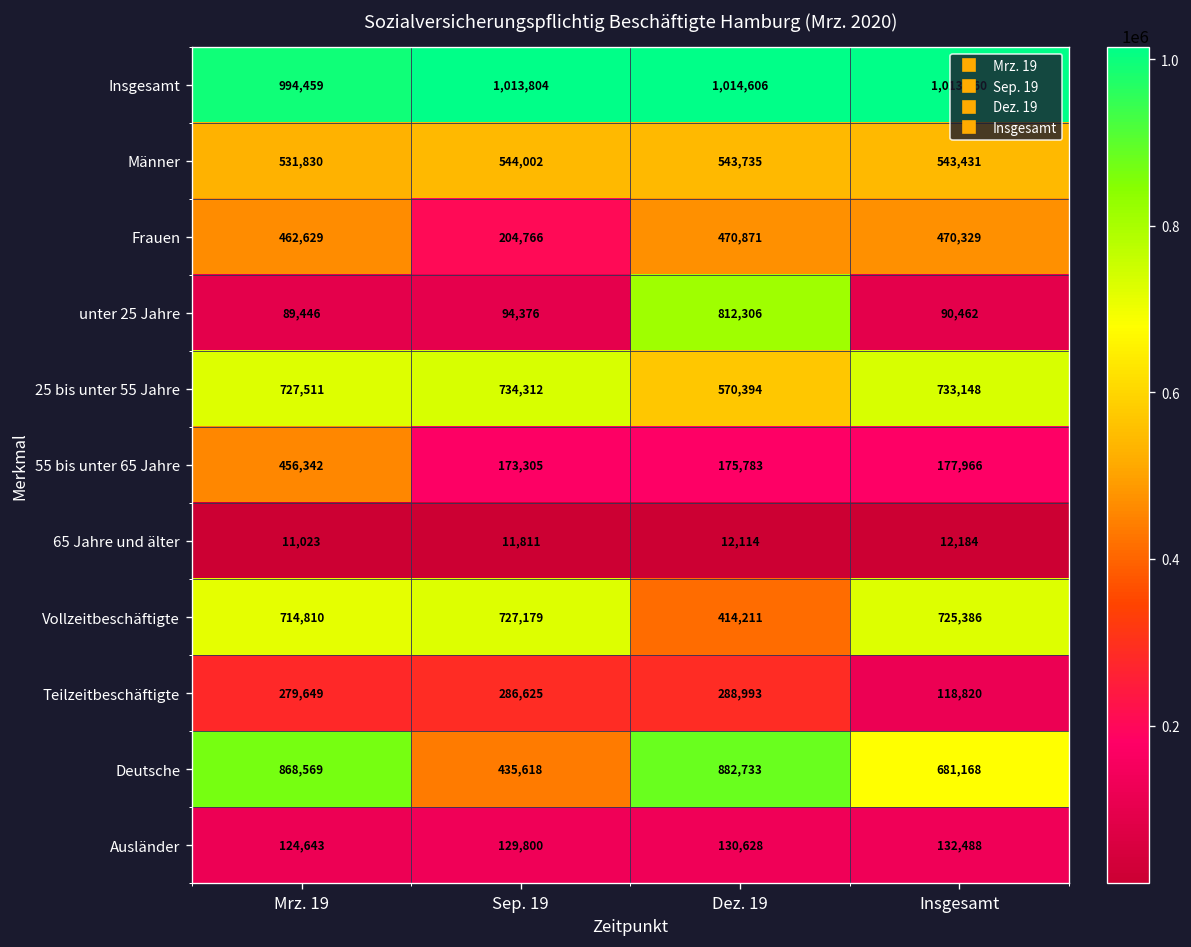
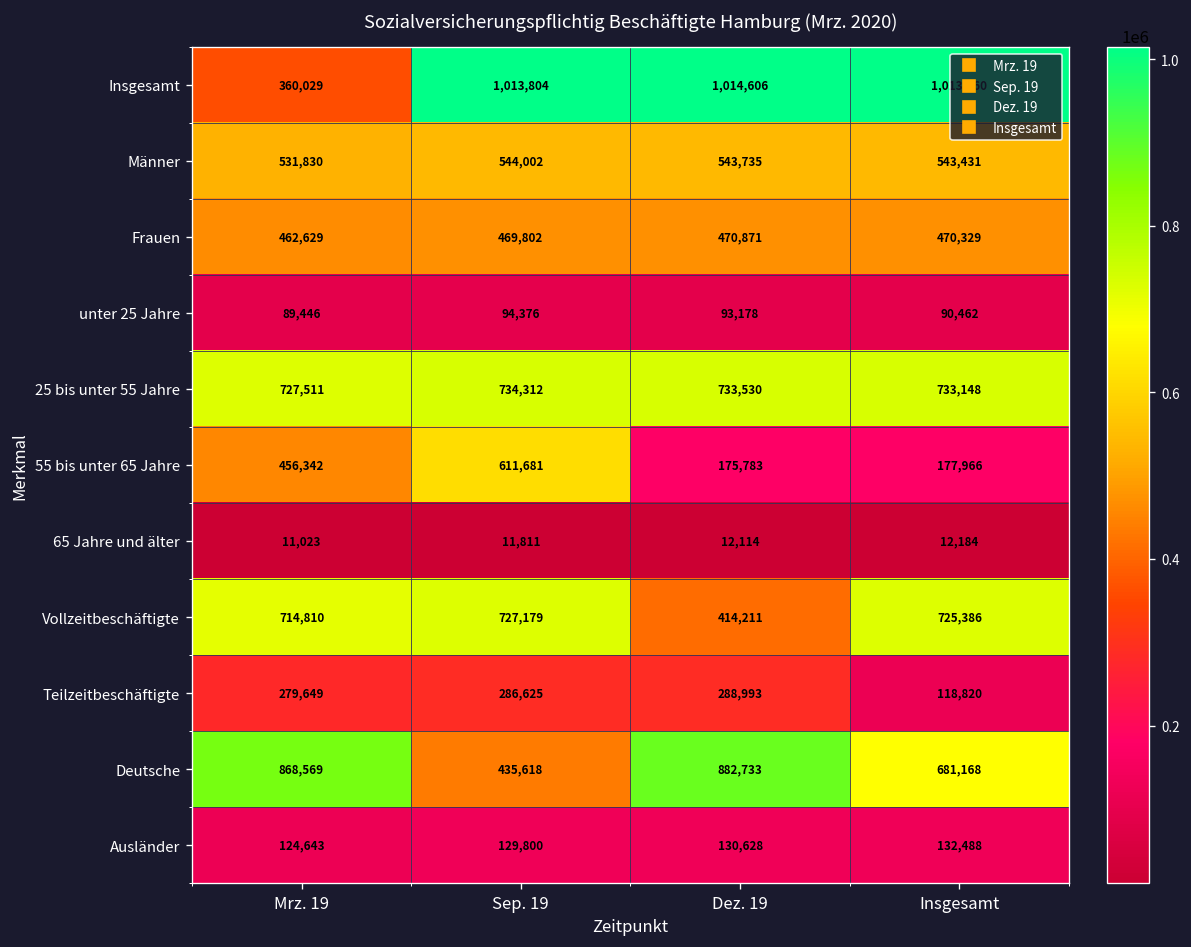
  {
    "Insgesamt": {
-     "Mrz. 19": "994,459",
+     "Mrz. 19": "360,029",
      "Sep. 19": "1,013,804",
      "Dez. 19": "1,014,606"
    },
    "Männer": {
      "Mrz. 19": "531,830",
      "Sep. 19": "544,002",
      "Dez. 19": "543,735",
      "Insgesamt": "543,431"
    },
    "Frauen": {
      "Mrz. 19": "462,629",
-     "Sep. 19": "204,766",
+     "Sep. 19": "469,802",
      "Dez. 19": "470,871",
      "Insgesamt": "470,329"
    },
    "unter 25 Jahre": {
      "Mrz. 19": "89,446",
      "Sep. 19": "94,376",
-     "Dez. 19": "812,306",
+     "Dez. 19": "93,178",
      "Insgesamt": "90,462"
    },
    "25 bis unter 55 Jahre": {
      "Mrz. 19": "727,511",
      "Sep. 19": "734,312",
-     "Dez. 19": "570,394",
+     "Dez. 19": "733,530",
      "Insgesamt": "733,148"
    },
    "55 bis unter 65 Jahre": {
      "Mrz. 19": "456,342",
-     "Sep. 19": "173,305",
+     "Sep. 19": "611,681",
      "Dez. 19": "175,783",
      "Insgesamt": "177,966"
    },
    "65 Jahre und älter": {
      "Mrz. 19": "11,023",
      "Sep. 19": "11,811",
      "Dez. 19": "12,114",
      "Insgesamt": "12,184"
    },
    "Vollzeitbeschäftigte": {
      "Mrz. 19": "714,810",
      "Sep. 19": "727,179",
      "Dez. 19": "414,211",
      "Insgesamt": "725,386"
    },
    "Teilzeitbeschäftigte": {
      "Mrz. 19": "279,649",
      "Sep. 19": "286,625",
      "Dez. 19": "288,993",
      "Insgesamt": "118,820"
    },
    "Deutsche": {
      "Mrz. 19": "868,569",
      "Sep. 19": "435,618",
      "Dez. 19": "882,733",
      "Insgesamt": "681,168"
    },
    "Ausländer": {
      "Mrz. 19": "124,643",
      "Sep. 19": "129,800",
      "Dez. 19": "130,628",
      "Insgesamt": "132,488"
    }
  }
